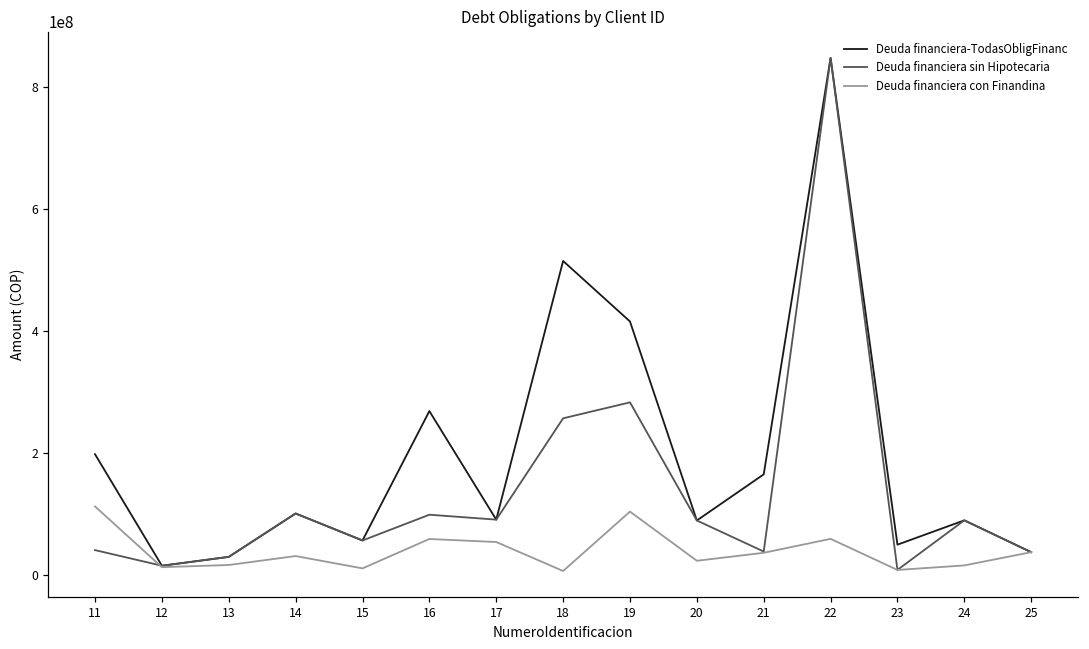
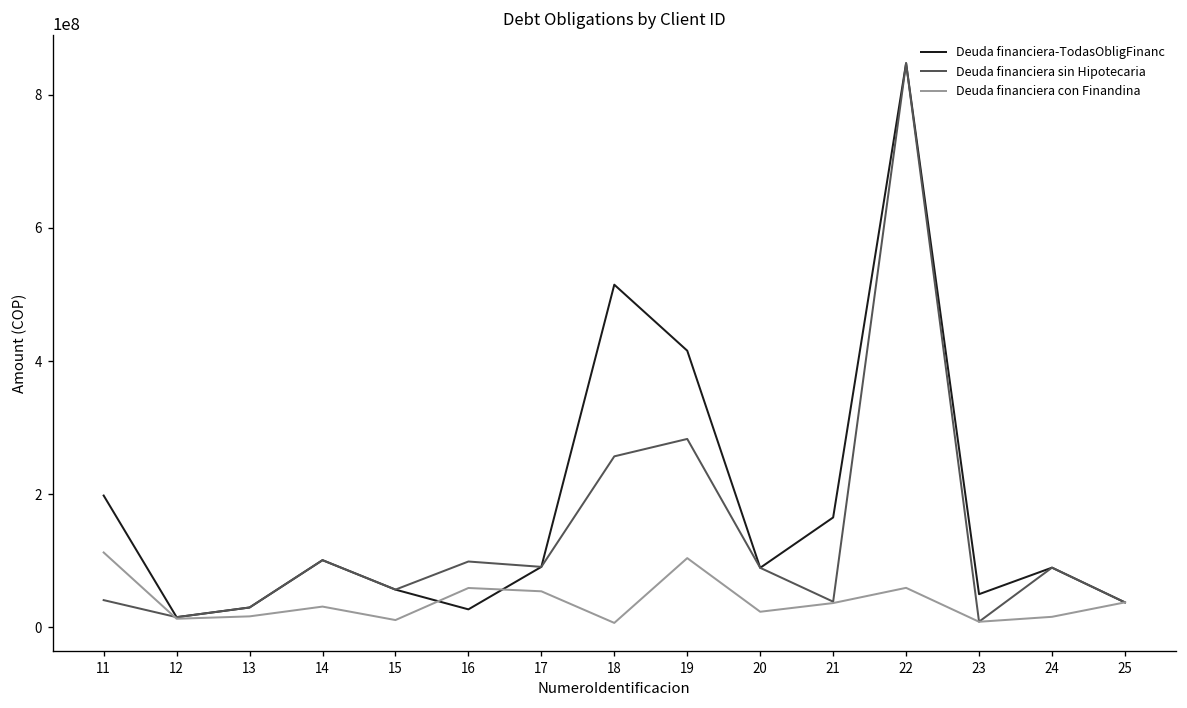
  {
    "Deuda financiera-TodasObligFinanc": {
      "11": 200000000,
-     "16": 270000000,
+     "16": 30000000,
      "18": 510000000,
      "19": 420000000,
      "21": 170000000,
      "23": 50000000
    },
    "Deuda financiera sin Hipotecaria": {
      "11": 40000000,
      "16": 100000000,
      "18": 260000000,
      "19": 280000000
    },
    "Deuda financiera con Finandina": {
      "11": 110000000,
      "13": 20000000,
      "14": 30000000,
      "15": 10000000,
      "16": 60000000,
      "17": 50000000,
      "18": 10000000,
      "19": 100000000,
      "20": 20000000,
      "22": 60000000,
      "24": 20000000
    }
  }
